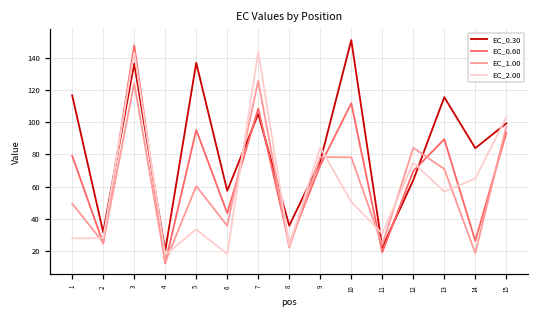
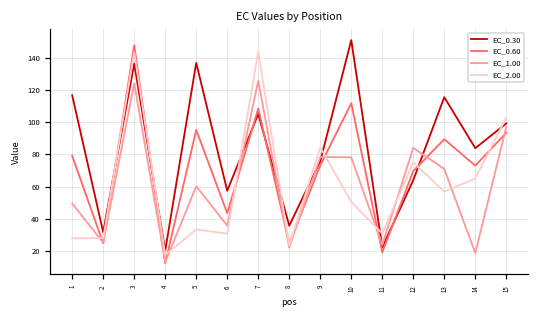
  {
    "EC_0.30": {
      "1": 117,
      "2": 32,
      "3": 136,
      "4": 20,
      "5": 137,
      "6": 58,
      "7": 105,
      "8": 36,
      "9": 76,
      "10": 151,
      "12": 64,
      "13": 115,
      "14": 84,
      "15": 99
    },
    "EC_0.60": {
      "1": 79,
      "3": 148,
      "5": 95,
      "6": 44,
      "7": 108,
      "9": 73,
      "10": 112,
      "11": 19,
      "12": 70,
      "13": 89,
-     "14": 26,
+     "14": 73,
      "15": 93
    },
    "EC_1.00": {
      "1": 50,
      "3": 124,
      "5": 60,
      "6": 36,
      "7": 126,
      "9": 78,
      "10": 78,
      "12": 84,
      "13": 71,
      "14": 19,
      "15": 97
    },
    "EC_2.00": {
      "1": 28,
      "2": 28,
      "3": 143,
      "4": 18,
      "5": 34,
-     "6": 18,
+     "6": 31,
      "7": 144,
      "9": 84,
      "10": 51,
      "11": 31,
      "12": 75,
      "13": 57,
      "14": 65,
      "15": 103
    }
  }
